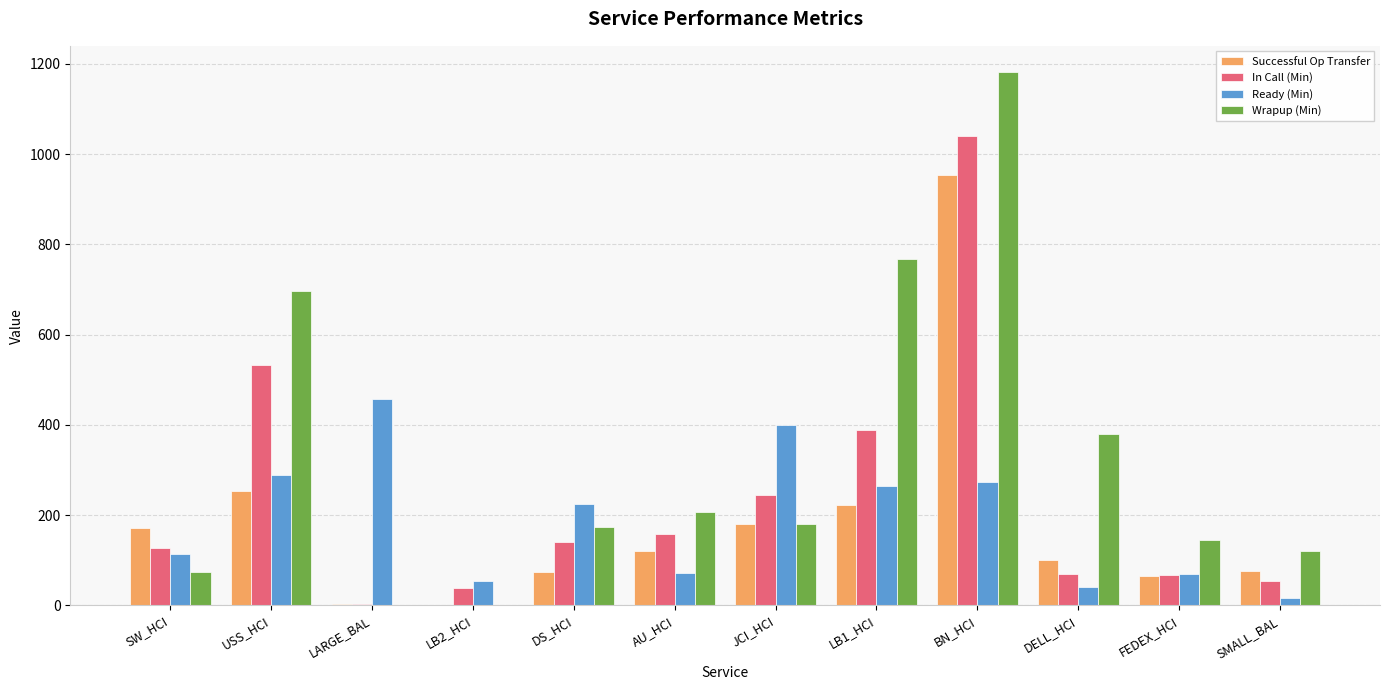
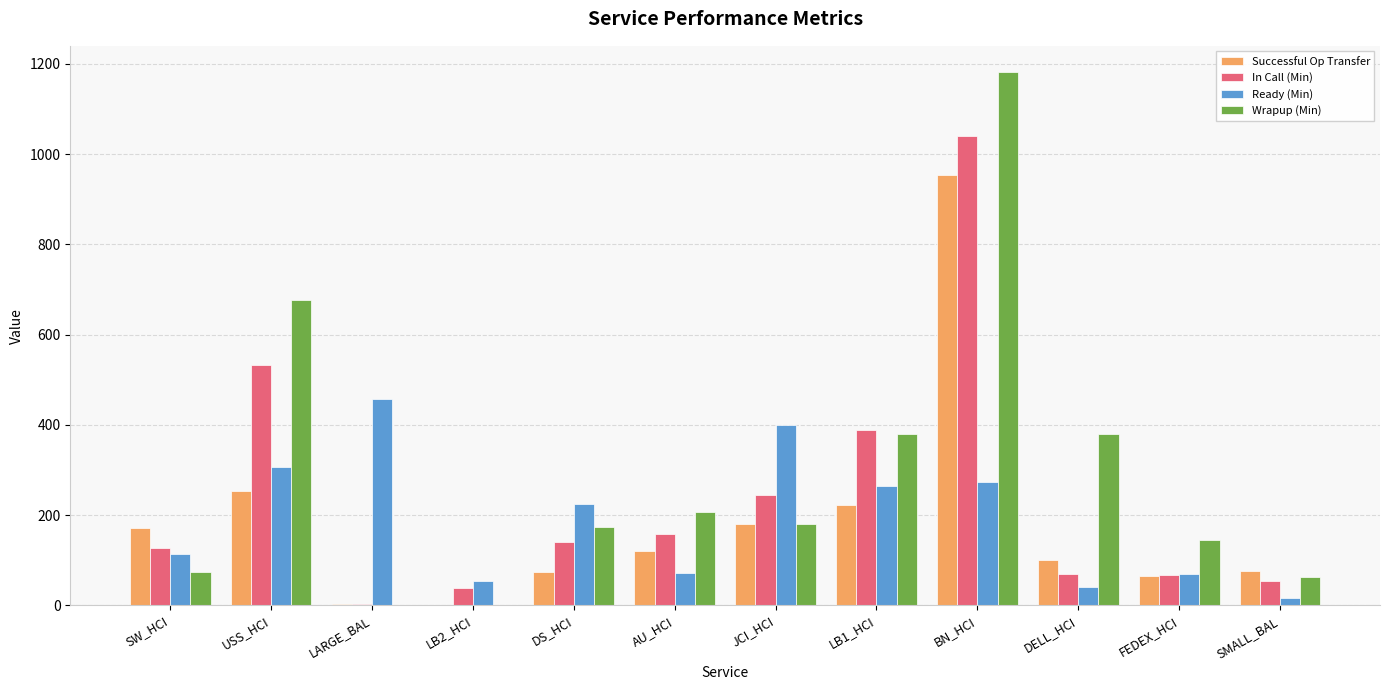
  {
    "Successful Op Transfer": {
      "SW_HCI": 170,
      "USS_HCI": 250,
      "LB2_HCI": 0,
      "DS_HCI": 80,
      "AU_HCI": 120,
      "JCI_HCI": 180,
      "LB1_HCI": 220,
      "BN_HCI": 950,
      "DELL_HCI": 100,
      "FEDEX_HCI": 70,
      "SMALL_BAL": 80
    },
    "In Call (Min)": {
      "SW_HCI": 130,
      "USS_HCI": 530,
      "LB2_HCI": 40,
      "DS_HCI": 140,
      "AU_HCI": 160,
      "JCI_HCI": 250,
      "LB1_HCI": 390,
      "BN_HCI": 1040,
      "DELL_HCI": 70,
      "FEDEX_HCI": 70,
      "SMALL_BAL": 50
    },
    "Ready (Min)": {
      "SW_HCI": 110,
-     "USS_HCI": 290,
+     "USS_HCI": 310,
      "LARGE_BAL": 460,
      "LB2_HCI": 50,
      "DS_HCI": 230,
      "AU_HCI": 70,
      "JCI_HCI": 400,
      "LB1_HCI": 260,
      "BN_HCI": 270,
      "DELL_HCI": 40,
      "FEDEX_HCI": 70,
      "SMALL_BAL": 20
    },
    "Wrapup (Min)": {
      "SW_HCI": 70,
-     "USS_HCI": 700,
+     "USS_HCI": 680,
      "LB2_HCI": 0,
      "DS_HCI": 170,
      "AU_HCI": 210,
      "JCI_HCI": 180,
-     "LB1_HCI": 770,
+     "LB1_HCI": 380,
      "BN_HCI": 1180,
      "DELL_HCI": 380,
      "FEDEX_HCI": 150,
-     "SMALL_BAL": 120
+     "SMALL_BAL": 60
    }
  }
